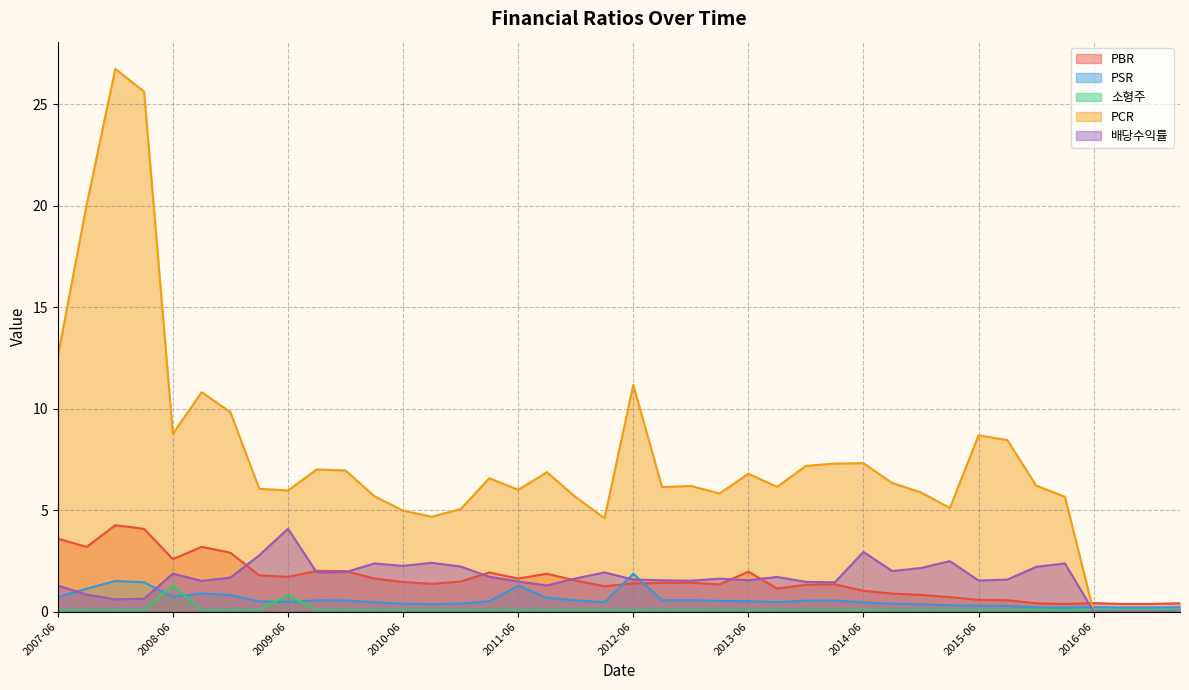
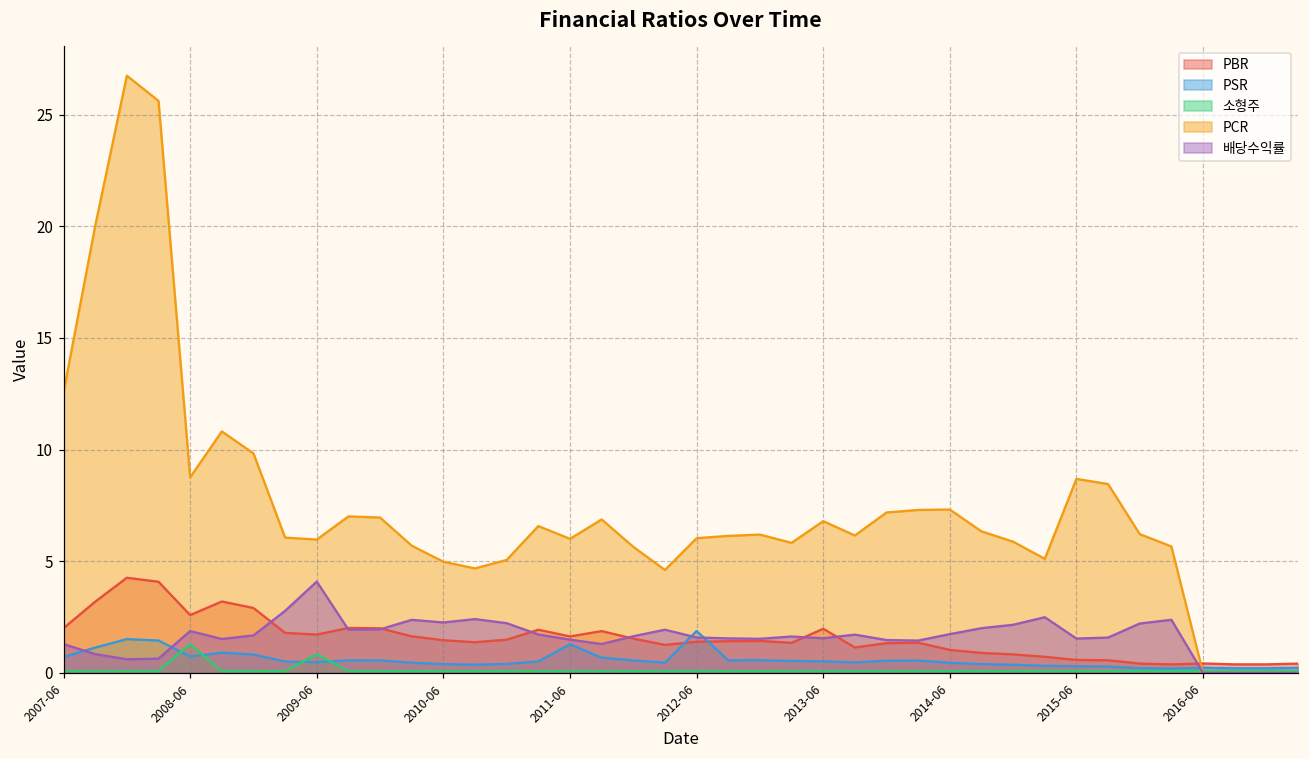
  {
    "PBR": {
-     "2007-06": 3.6,
+     "2007-06": 2.0,
      "2008-06": 2.6,
      "2009-06": 1.7,
      "2010-06": 1.5,
      "2011-06": 1.6,
      "2012-06": 1.4,
      "2013-06": 2.0,
      "2014-06": 1.0,
      "2015-06": 0.6,
      "2016-06": 0.4
    },
    "PSR": {
      "2007-06": 0.7,
      "2008-06": 0.7,
      "2009-06": 0.5,
      "2010-06": 0.4,
      "2011-06": 1.3,
      "2012-06": 1.9,
      "2013-06": 0.5,
      "2014-06": 0.5,
      "2015-06": 0.3,
      "2016-06": 0.2
    },
    "소형주": {
      "2007-06": 0.1,
      "2008-06": 1.3,
      "2009-06": 0.8,
      "2010-06": 0.1,
      "2011-06": 0.1,
      "2012-06": 0.1,
      "2013-06": 0.1,
      "2014-06": 0.1,
      "2015-06": 0.1
    },
    "PCR": {
      "2007-06": 12.6,
      "2008-06": 8.8,
      "2009-06": 6.0,
      "2010-06": 5.0,
      "2011-06": 6.0,
-     "2012-06": 11.2,
+     "2012-06": 6.0,
      "2013-06": 6.8,
      "2014-06": 7.3,
      "2015-06": 8.7
    },
    "배당수익률": {
      "2007-06": 1.3,
      "2008-06": 1.9,
      "2009-06": 4.1,
      "2010-06": 2.3,
      "2011-06": 1.5,
      "2012-06": 1.6,
      "2013-06": 1.5,
-     "2014-06": 2.9,
+     "2014-06": 1.7,
      "2015-06": 1.5
    }
  }
